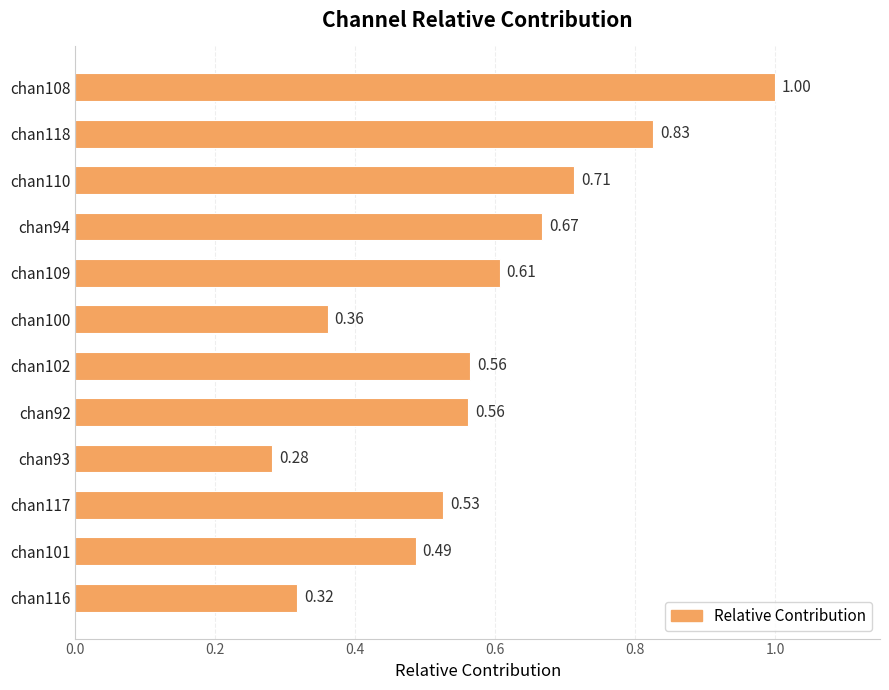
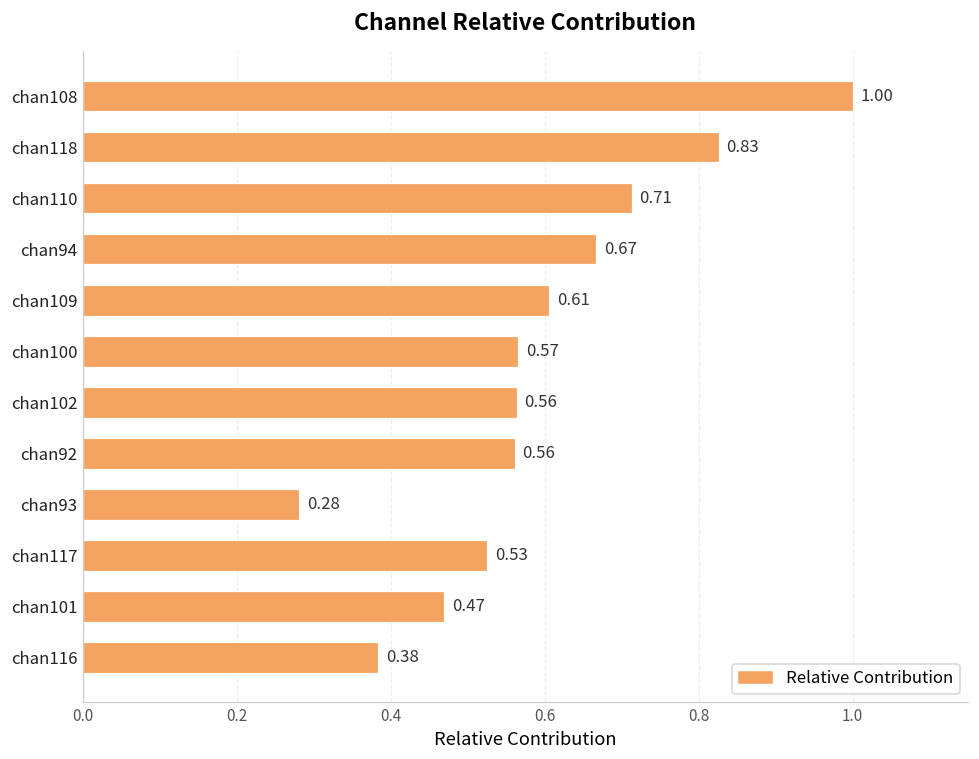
  {
    "chan108": 1.00,
    "chan118": 0.83,
    "chan110": 0.71,
    "chan94": 0.67,
    "chan109": 0.61,
-   "chan100": 0.36,
+   "chan100": 0.57,
    "chan102": 0.56,
    "chan92": 0.56,
    "chan93": 0.28,
    "chan117": 0.53,
-   "chan101": 0.49,
-   "chan116": 0.32
+   "chan101": 0.47,
+   "chan116": 0.38
  }
